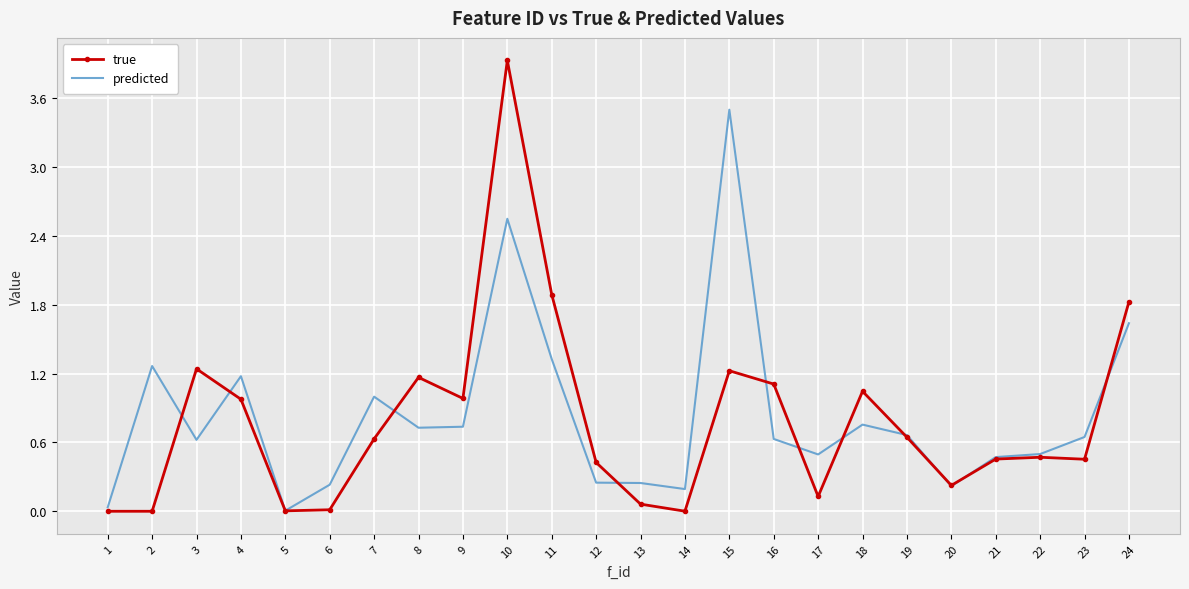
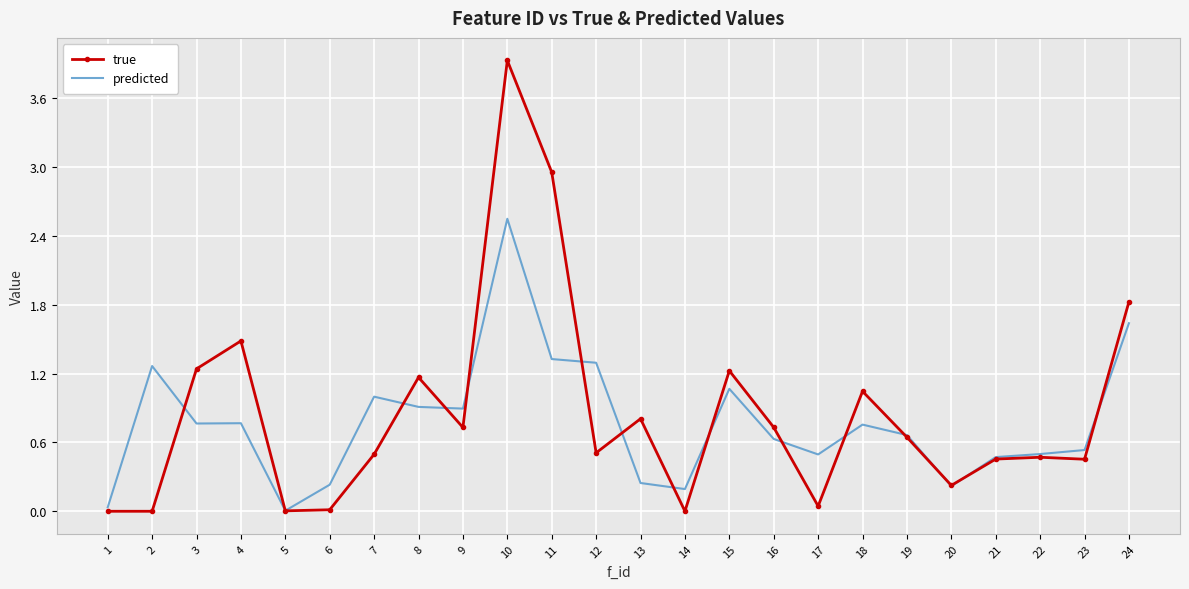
  {
    "true": {
      "1": 0.00,
      "2": 0.00,
      "3": 1.24,
-     "4": 0.98,
+     "4": 1.48,
      "6": 0.01,
-     "7": 0.63,
+     "7": 0.50,
      "8": 1.17,
-     "9": 0.98,
+     "9": 0.73,
      "10": 3.93,
-     "11": 1.89,
-     "12": 0.43,
-     "13": 0.06,
+     "11": 2.95,
+     "12": 0.51,
+     "13": 0.81,
      "14": 0.00,
      "15": 1.22,
-     "16": 1.11,
-     "17": 0.13,
+     "16": 0.73,
+     "17": 0.04,
      "18": 1.04,
      "22": 0.47,
      "23": 0.45,
      "24": 1.82
    },
    "predicted": {
      "1": 0.03,
      "2": 1.27,
-     "3": 0.62,
-     "4": 1.18,
+     "3": 0.76,
+     "4": 0.77,
      "6": 0.23,
      "7": 1.00,
-     "8": 0.73,
-     "9": 0.74,
+     "8": 0.91,
+     "9": 0.89,
      "10": 2.55,
      "11": 1.33,
-     "12": 0.25,
+     "12": 1.29,
      "13": 0.25,
      "14": 0.19,
-     "15": 3.50,
+     "15": 1.07,
      "16": 0.63,
      "17": 0.50,
      "18": 0.75,
      "22": 0.50,
-     "23": 0.65,
+     "23": 0.53,
      "24": 1.64
    }
  }
